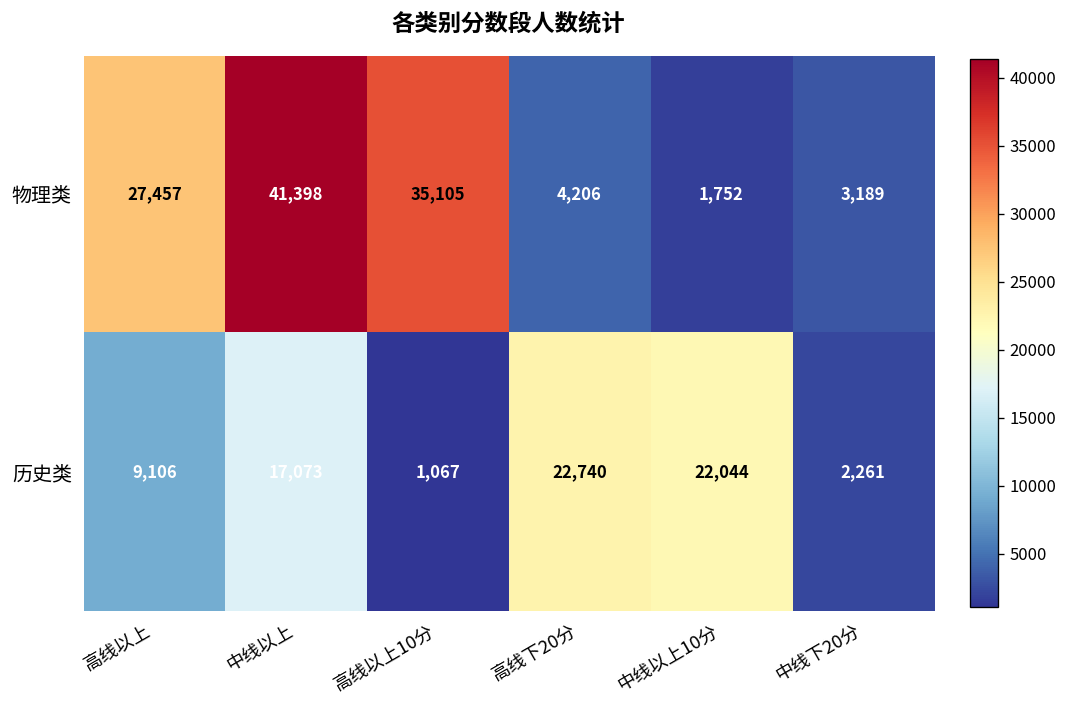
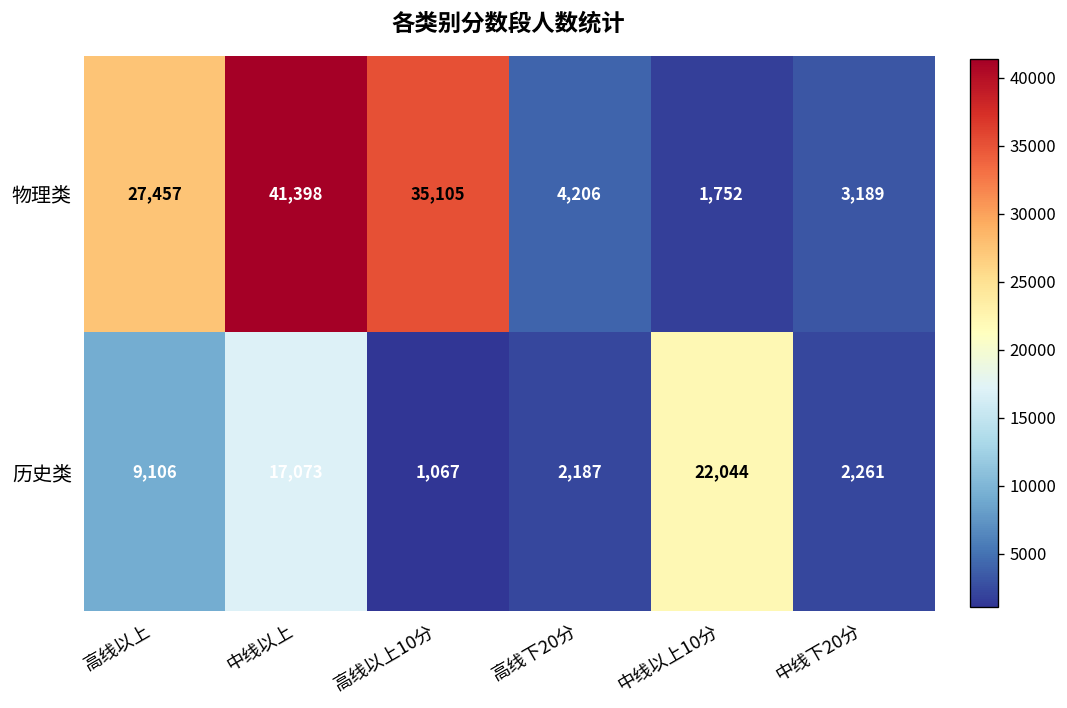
  {
    "物理类": {
      "高线以上": "27,457",
      "中线以上": "41,398",
      "高线以上10分": "35,105",
      "高线下20分": "4,206",
      "中线以上10分": "1,752",
      "中线下20分": "3,189"
    },
    "历史类": {
      "高线以上": "9,106",
      "高线以上10分": "1,067",
-     "高线下20分": "22,740",
+     "高线下20分": "2,187",
      "中线以上10分": "22,044",
      "中线下20分": "2,261"
    }
  }
